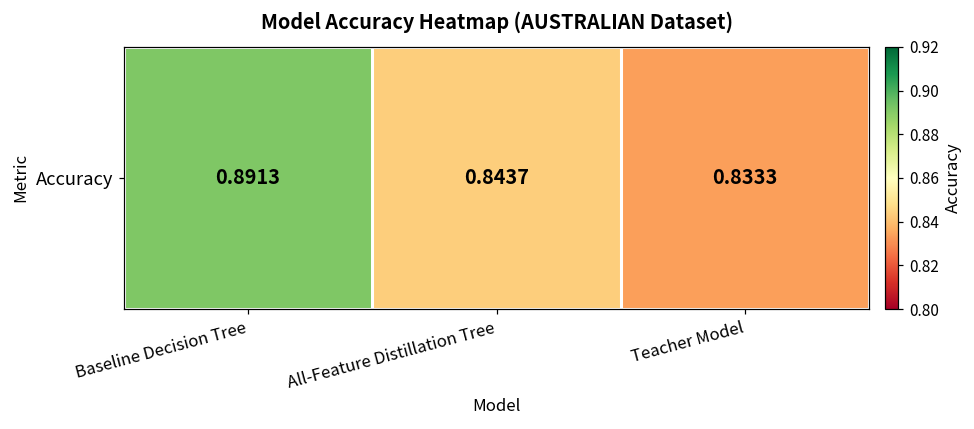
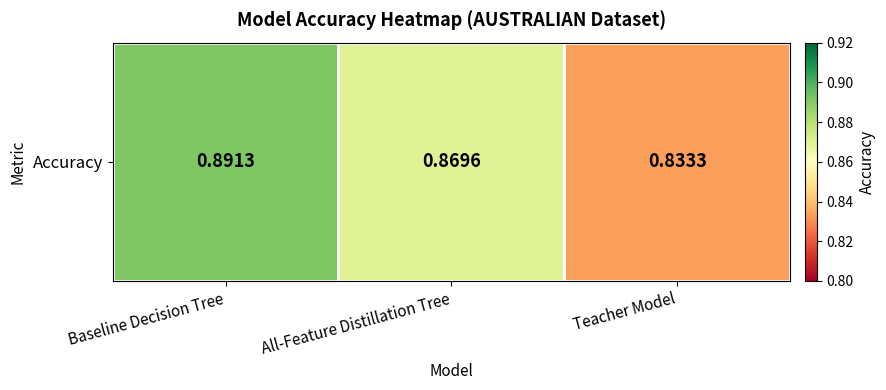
  {
    "Accuracy": {
      "Baseline Decision Tree": 0.8913,
-     "All-Feature Distillation Tree": 0.8437,
+     "All-Feature Distillation Tree": 0.8696,
      "Teacher Model": 0.8333
    }
  }
